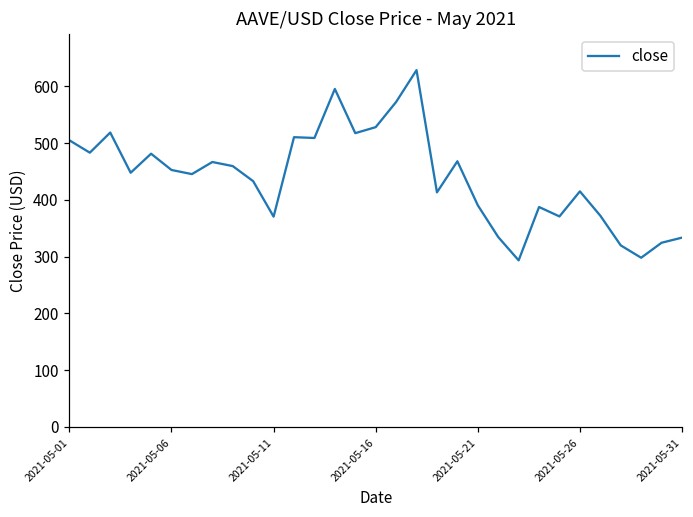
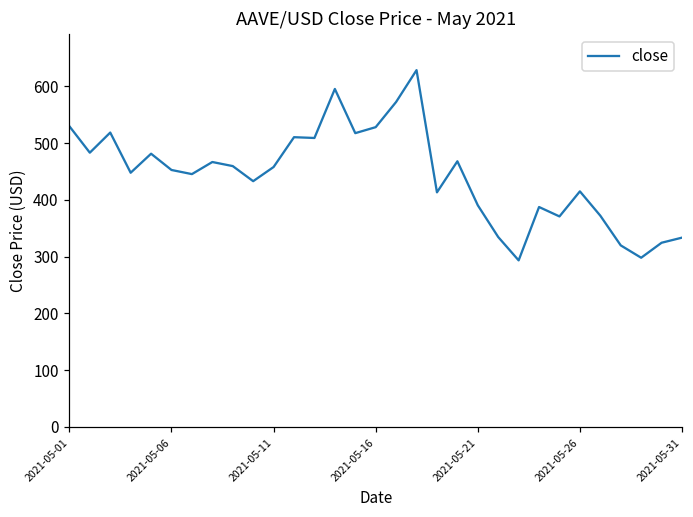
  {
-   "2021-05-01": 510,
+   "2021-05-01": 530,
    "2021-05-06": 450,
-   "2021-05-11": 370,
+   "2021-05-11": 460,
    "2021-05-16": 530,
    "2021-05-21": 390,
    "2021-05-26": 420,
    "2021-05-31": 330
  }
